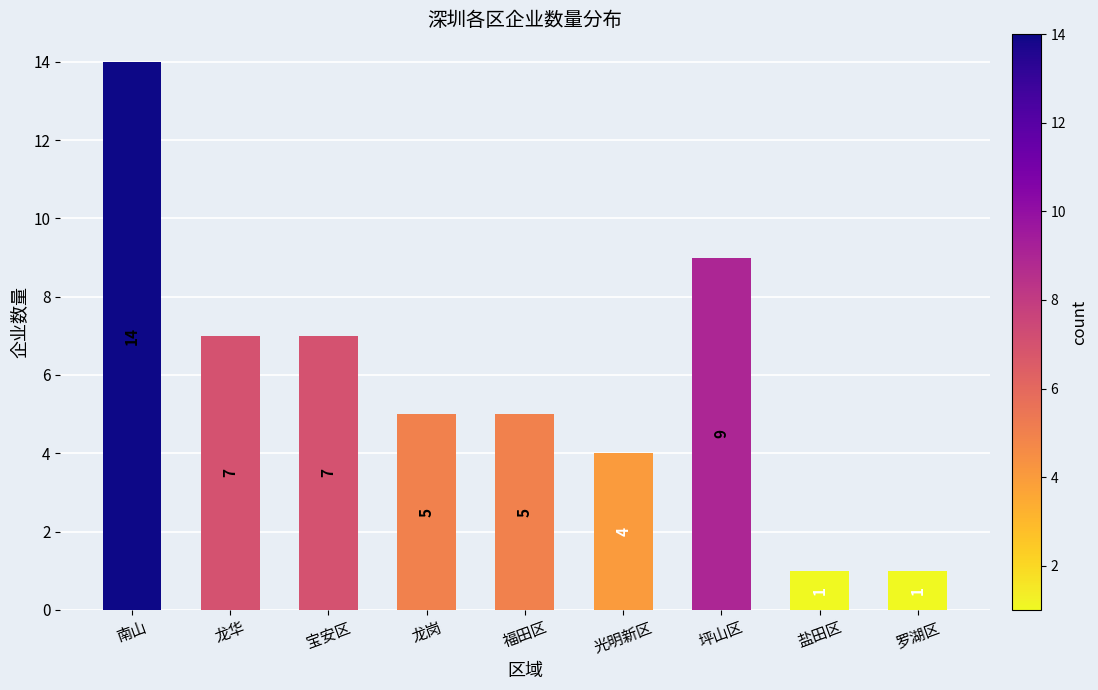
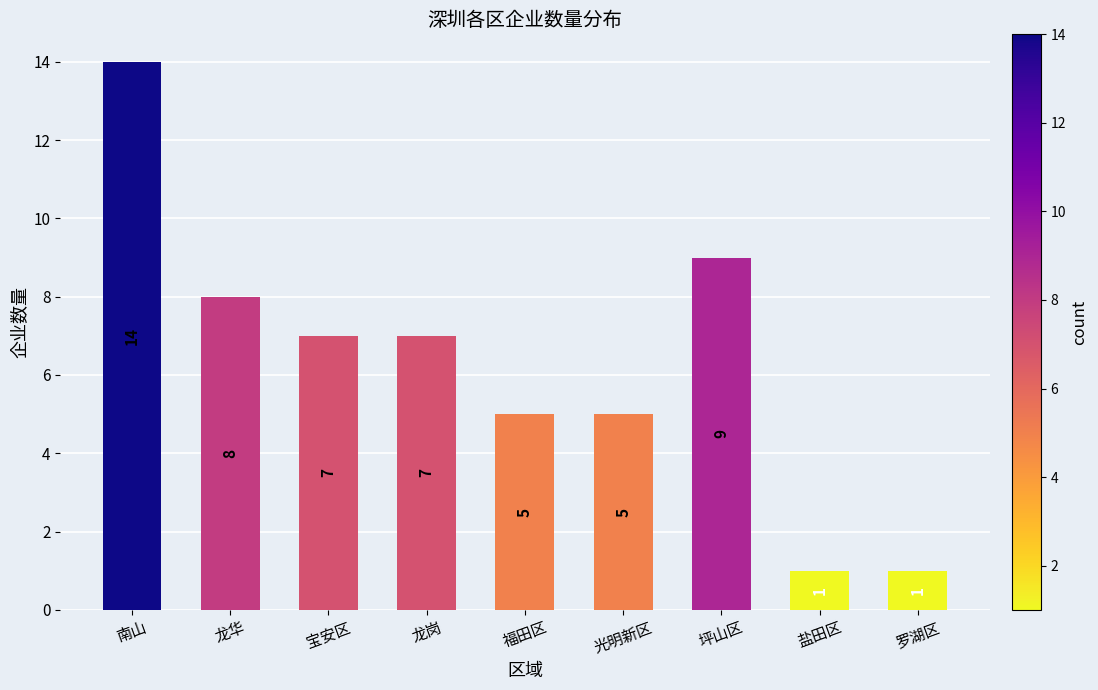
  {
    "南山": 14,
-   "龙华": 7,
+   "龙华": 8,
    "宝安区": 7,
-   "龙岗": 5,
+   "龙岗": 7,
    "福田区": 5,
-   "光明新区": 4,
+   "光明新区": 5,
    "坪山区": 9,
    "盐田区": 1,
    "罗湖区": 1
  }
